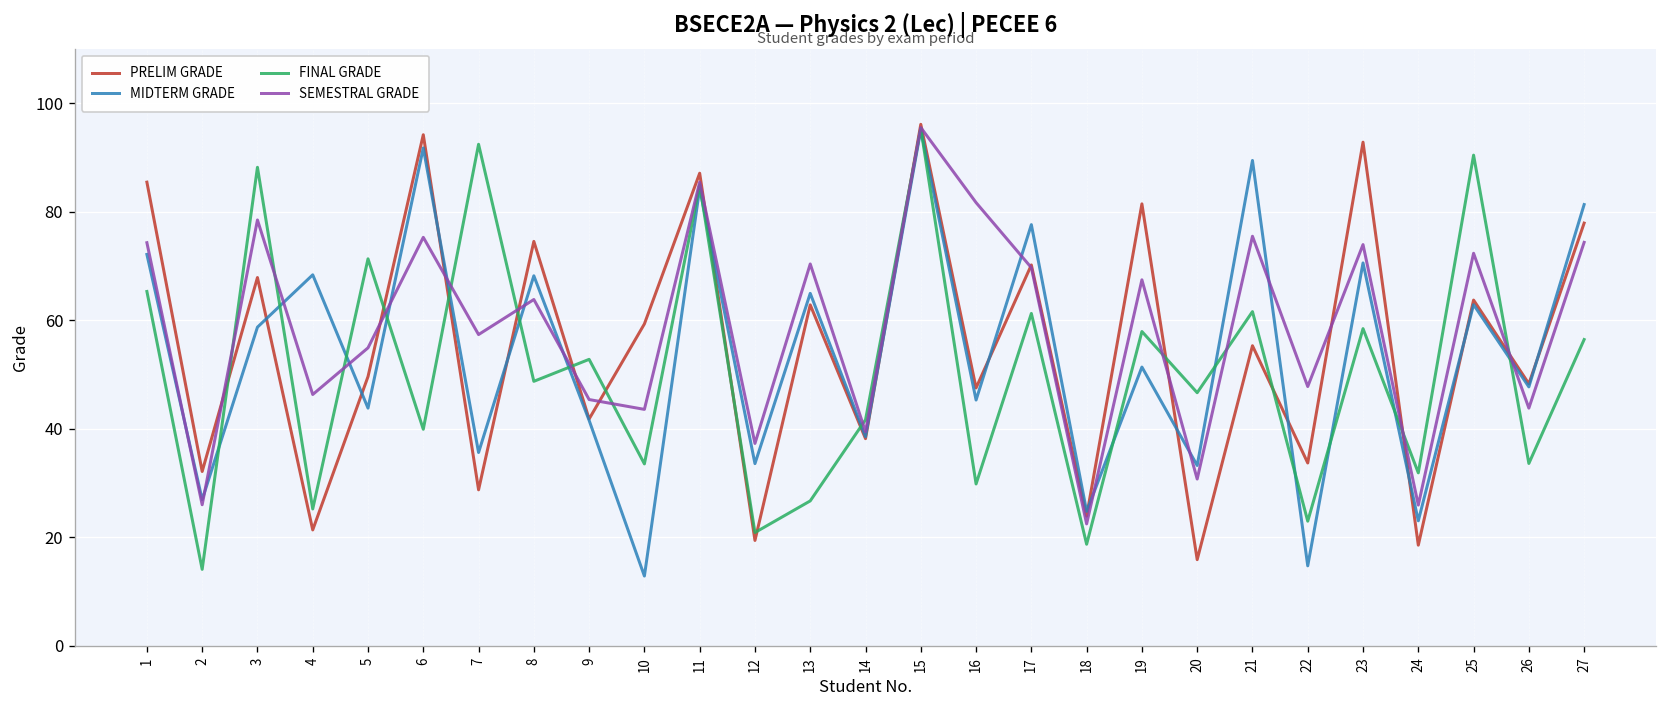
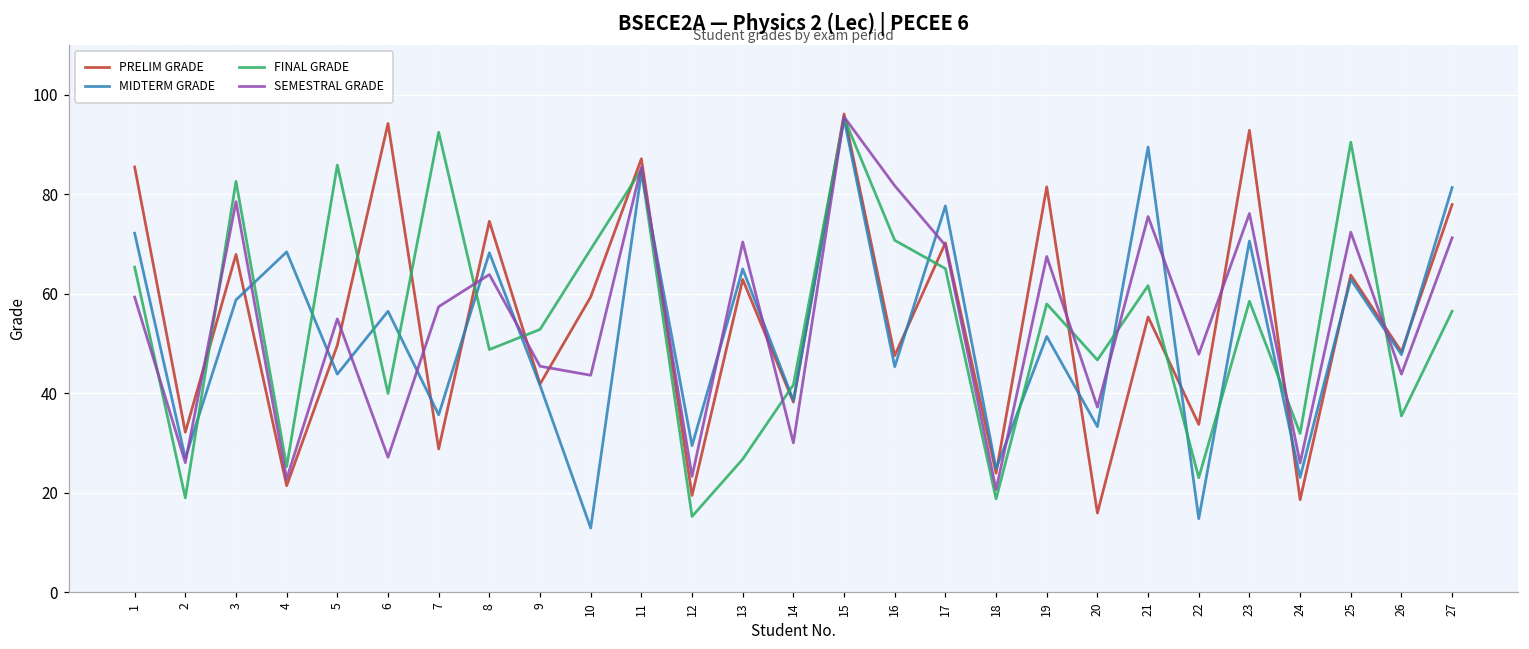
  {
    "PRELIM GRADE": {
      "1": 85,
      "2": 32,
      "3": 68,
      "4": 21,
      "5": 50,
      "6": 94,
      "7": 29,
      "8": 75,
      "10": 59,
      "11": 87,
      "12": 19,
      "13": 63,
      "15": 96,
      "16": 48,
      "18": 24,
      "19": 81,
      "20": 16,
      "21": 55,
      "22": 34,
      "23": 93,
      "24": 19,
      "25": 64,
      "26": 48,
      "27": 78
    },
    "MIDTERM GRADE": {
      "1": 72,
      "2": 27,
      "3": 59,
      "4": 68,
      "5": 44,
-     "6": 92,
+     "6": 56,
      "7": 36,
      "8": 68,
      "10": 13,
      "11": 84,
-     "12": 34,
+     "12": 29,
      "13": 65,
      "16": 45,
      "17": 78,
      "18": 25,
      "19": 51,
      "20": 33,
      "21": 89,
      "22": 15,
      "23": 71,
      "24": 23,
      "25": 63,
      "26": 48,
      "27": 81
    },
    "FINAL GRADE": {
      "1": 65,
-     "2": 14,
-     "3": 88,
+     "2": 19,
+     "3": 83,
      "4": 25,
-     "5": 71,
+     "5": 86,
      "6": 40,
      "7": 92,
      "8": 49,
      "9": 53,
-     "10": 34,
-     "12": 21,
+     "10": 69,
+     "12": 15,
      "13": 27,
      "14": 42,
-     "16": 30,
-     "17": 61,
+     "16": 71,
+     "17": 65,
      "18": 19,
      "19": 58,
      "20": 47,
      "21": 62,
      "22": 23,
      "23": 58,
      "24": 32,
      "25": 90,
-     "26": 34,
+     "26": 35,
      "27": 56
    },
    "SEMESTRAL GRADE": {
-     "1": 74,
+     "1": 59,
      "2": 26,
      "3": 79,
-     "4": 46,
+     "4": 23,
      "5": 55,
-     "6": 75,
+     "6": 27,
      "7": 57,
      "8": 64,
      "9": 45,
      "10": 44,
-     "12": 37,
+     "12": 23,
      "13": 70,
-     "14": 39,
+     "14": 30,
      "16": 82,
-     "18": 22,
+     "18": 21,
      "19": 67,
-     "20": 31,
+     "20": 37,
      "21": 76,
      "22": 48,
-     "23": 74,
+     "23": 76,
      "24": 26,
      "25": 72,
      "26": 44,
-     "27": 74
+     "27": 71
    }
  }
